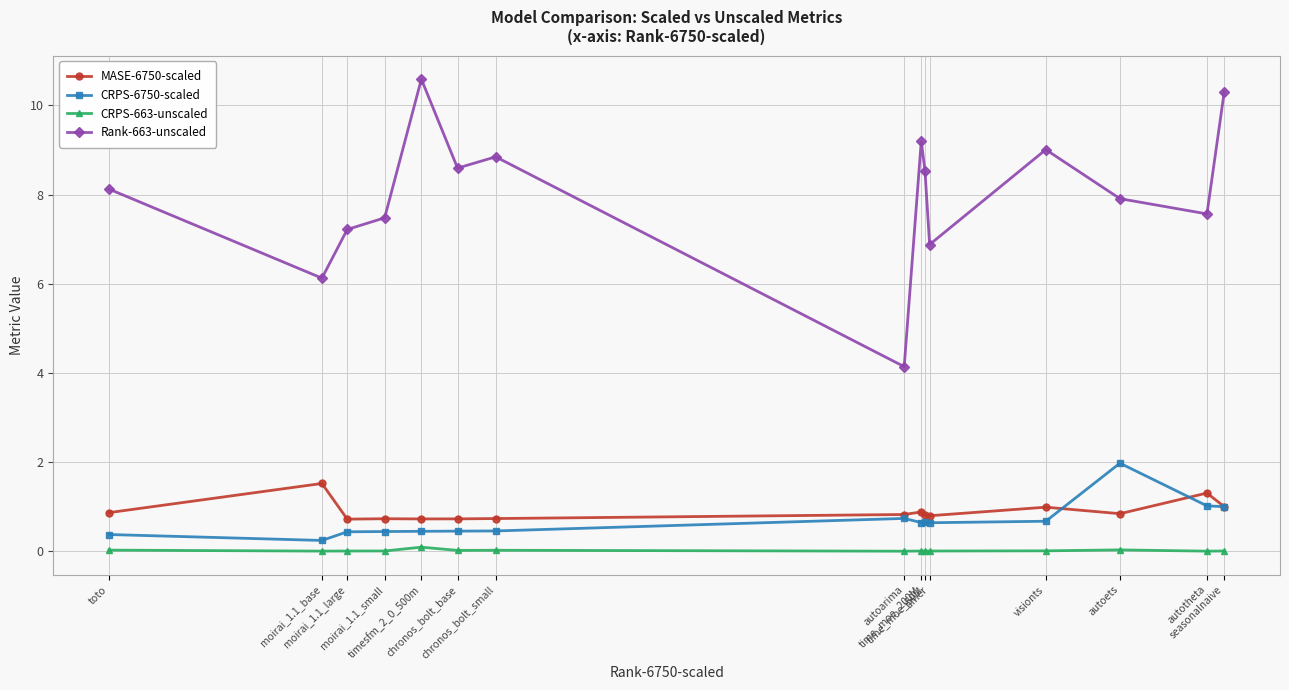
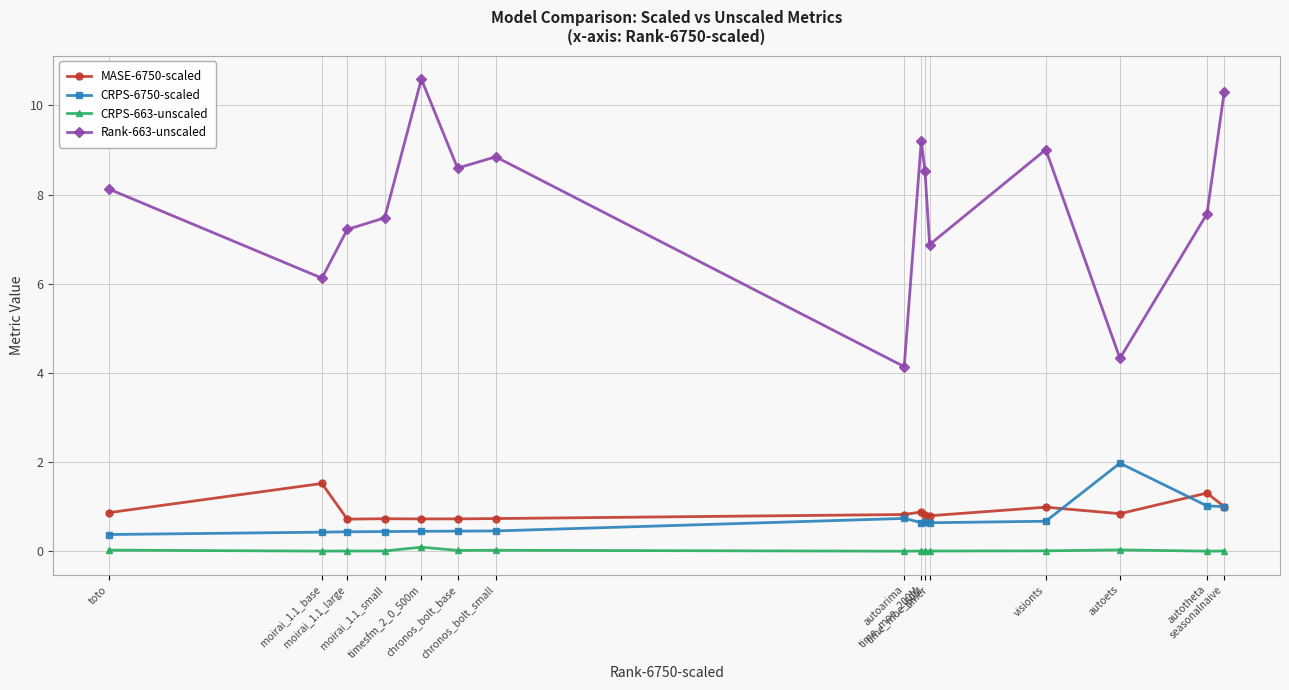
  {
    "MASE-6750-scaled": {
      "toto": 0.9,
      "moirai_1.1_base": 1.5,
      "moirai_1.1_large": 0.7,
      "moirai_1.1_small": 0.7,
      "timesfm_2_0_500m": 0.7,
      "chronos_bolt_base": 0.7,
      "chronos_bolt_small": 0.7,
      "autoarima": 0.8,
      "time_moe_200M": 0.9,
      "time_moe_50M": 0.8,
      "timer": 0.8,
      "visionts": 1.0,
      "autoets": 0.8,
      "autotheta": 1.3
    },
    "CRPS-6750-scaled": {
      "toto": 0.4,
-     "moirai_1.1_base": 0.2,
+     "moirai_1.1_base": 0.4,
      "moirai_1.1_large": 0.4,
      "moirai_1.1_small": 0.4,
      "timesfm_2_0_500m": 0.4,
      "chronos_bolt_base": 0.5,
      "chronos_bolt_small": 0.5,
      "autoarima": 0.7,
      "time_moe_200M": 0.6,
      "time_moe_50M": 0.6,
      "timer": 0.6,
      "visionts": 0.7,
      "autoets": 2.0,
      "autotheta": 1.0
    },
    "CRPS-663-unscaled": {
      "toto": 0.0,
      "moirai_1.1_base": 0.0,
      "moirai_1.1_large": 0.0,
      "moirai_1.1_small": 0.0,
      "timesfm_2_0_500m": 0.1,
      "chronos_bolt_base": 0.0,
      "chronos_bolt_small": 0.0,
      "autoarima": 0.0,
      "time_moe_200M": 0.0,
      "time_moe_50M": 0.0,
      "timer": 0.0,
      "visionts": 0.0,
      "autoets": 0.0,
      "autotheta": 0.0,
      "seasonalnaive": 0.0
    },
    "Rank-663-unscaled": {
      "toto": 8.1,
      "moirai_1.1_base": 6.1,
      "moirai_1.1_large": 7.2,
      "moirai_1.1_small": 7.5,
      "timesfm_2_0_500m": 10.6,
      "chronos_bolt_base": 8.6,
      "chronos_bolt_small": 8.8,
      "autoarima": 4.1,
      "time_moe_200M": 9.2,
      "time_moe_50M": 8.5,
      "timer": 6.9,
      "visionts": 9.0,
-     "autoets": 7.9,
+     "autoets": 4.3,
      "autotheta": 7.6,
      "seasonalnaive": 10.3
    }
  }
